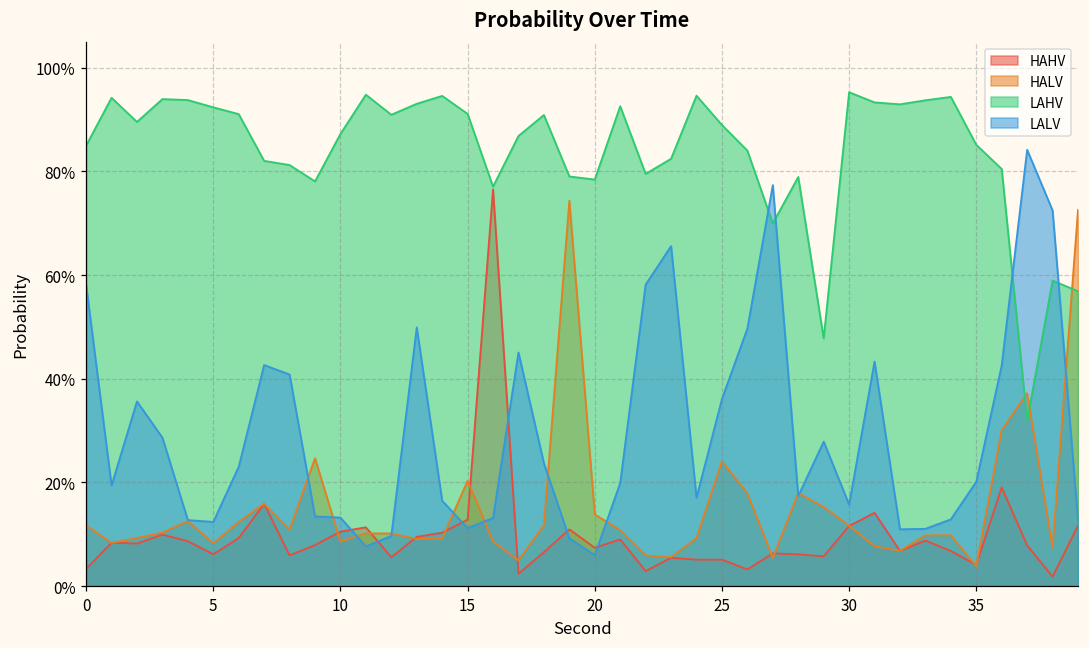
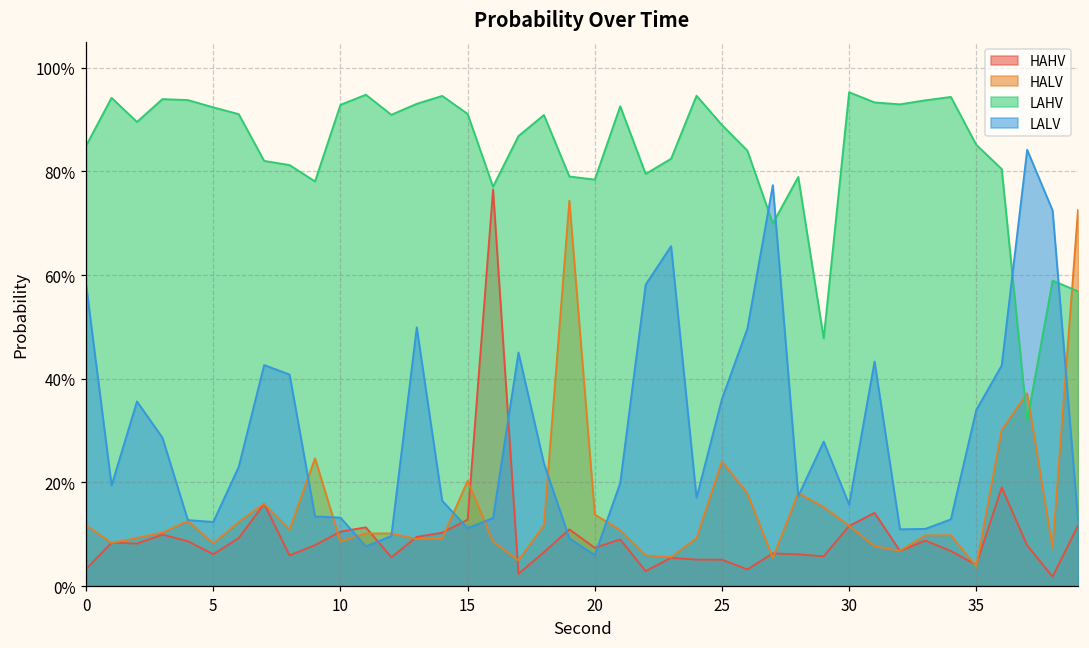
  {
    "LAHV": {
      "0": "85%",
      "5": "92%",
-     "10": "87%",
+     "10": "93%",
      "15": "91%",
      "20": "78%",
      "25": "89%",
      "30": "95%",
      "35": "85%"
    },
    "LALV": {
      "0": "58%",
      "5": "12%",
      "10": "13%",
      "15": "11%",
      "20": "6%",
      "25": "36%",
      "30": "16%",
-     "35": "20%"
+     "35": "34%"
    }
  }
